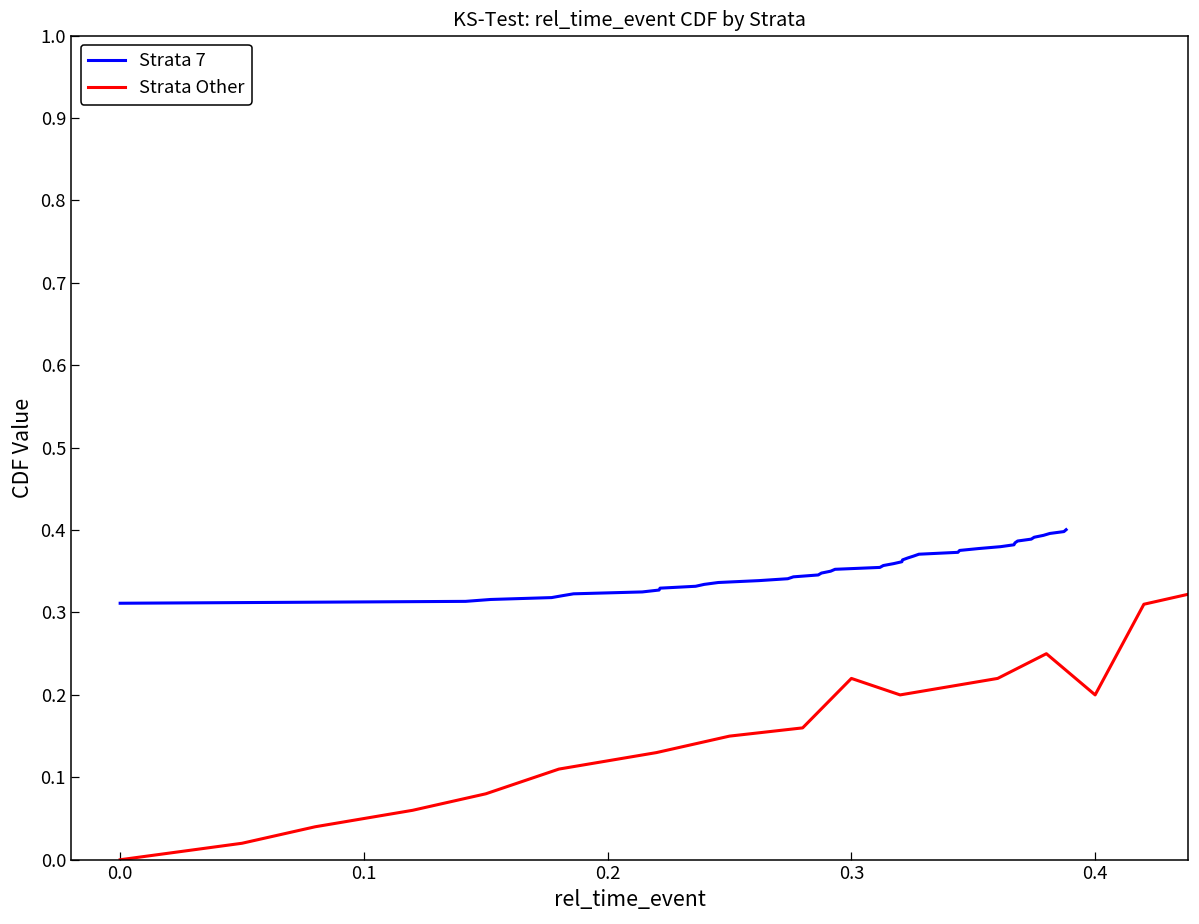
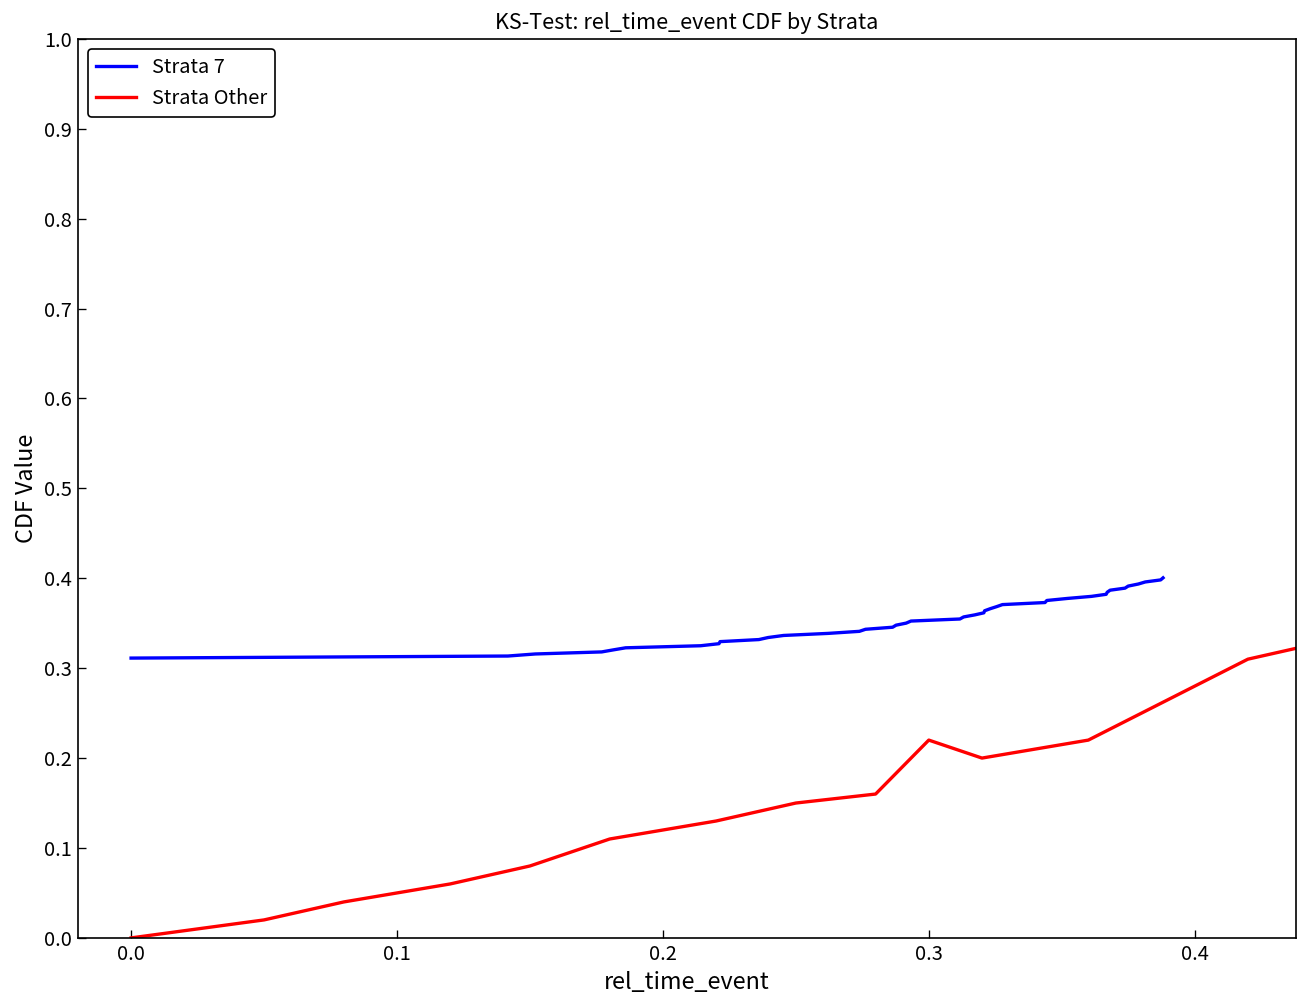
  {
    "Strata 7": {
      "0.0": 0.31
    },
    "Strata Other": {
      "0.0": 0.00,
      "0.3": 0.22,
-     "0.4": 0.20
+     "0.4": 0.28
    }
  }
